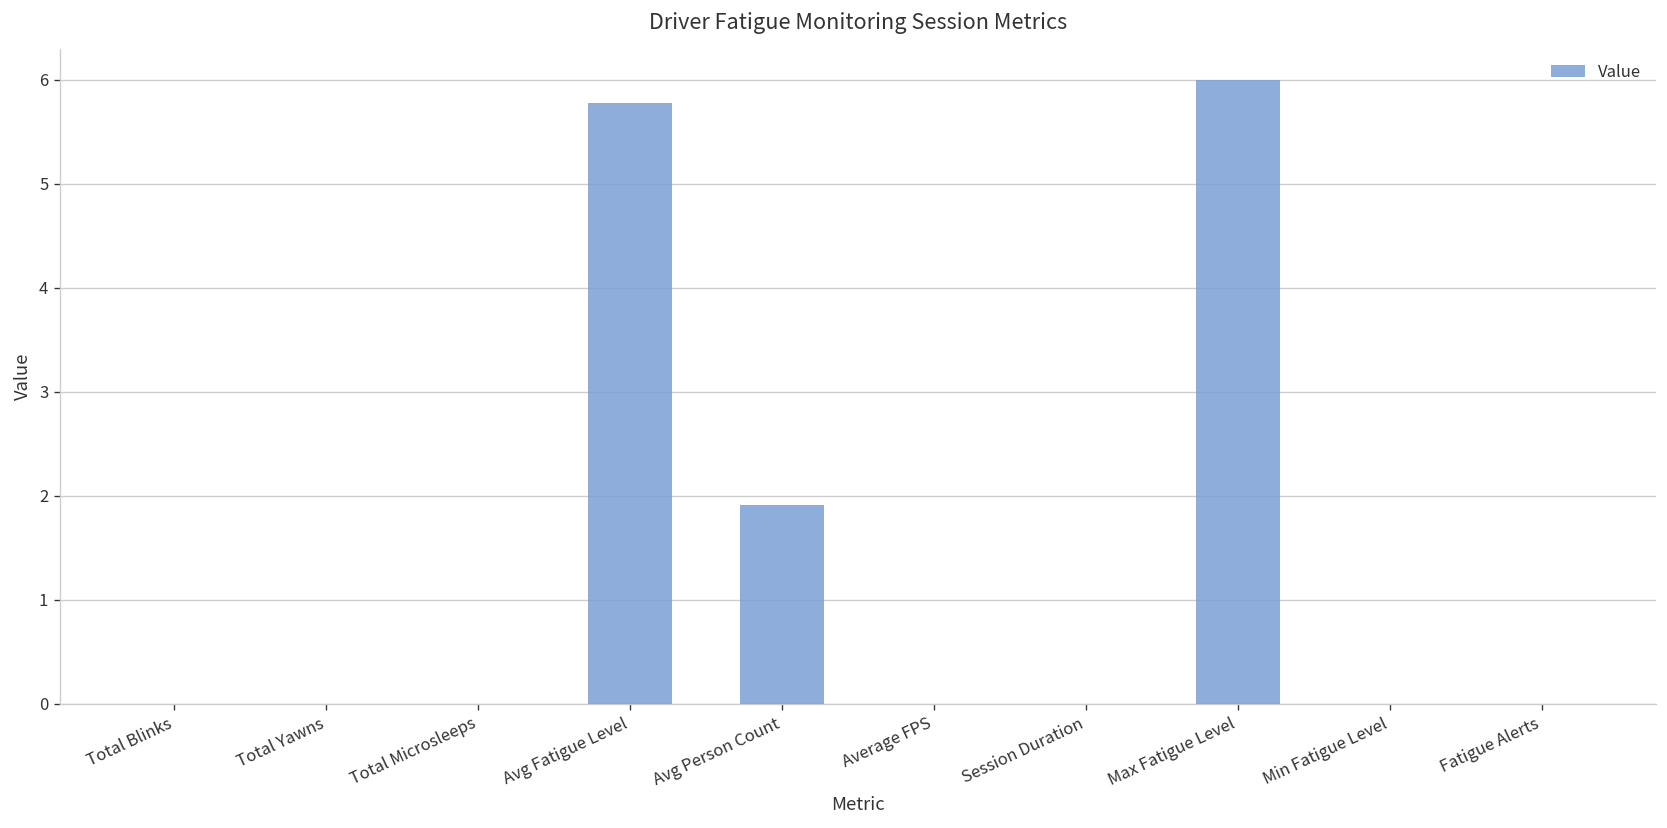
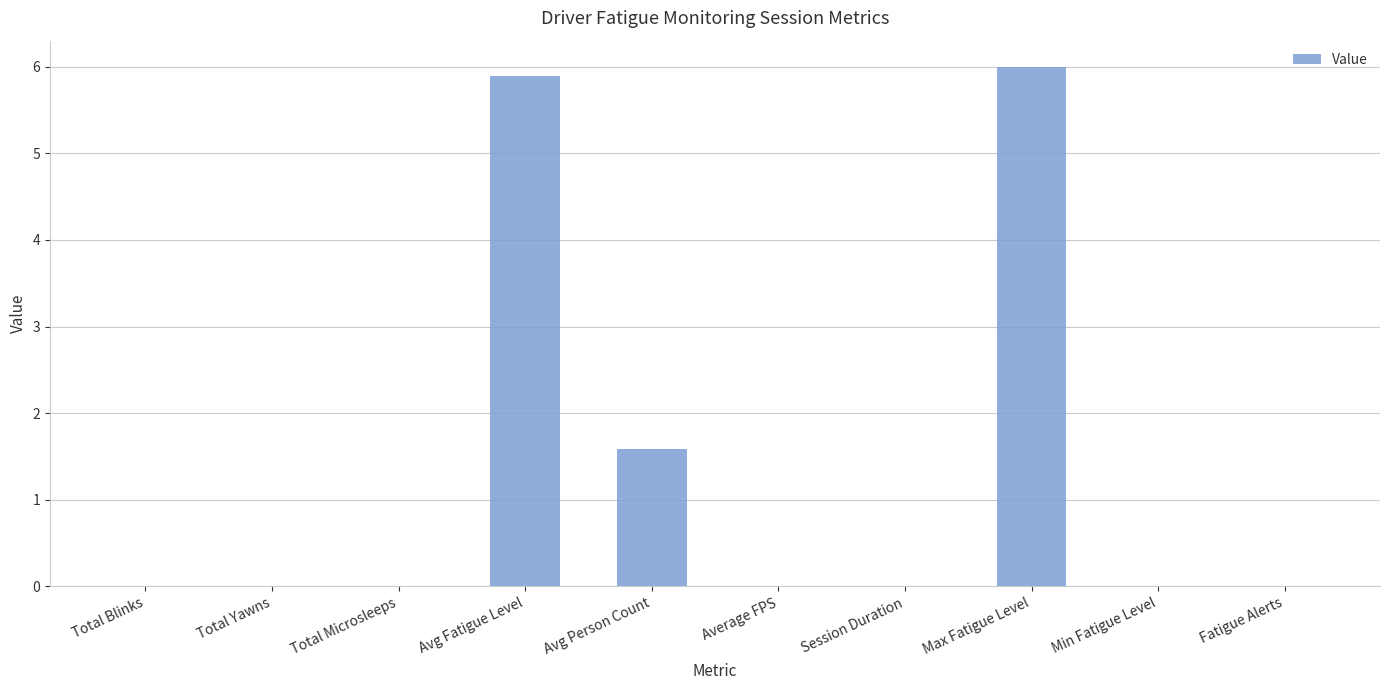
  {
    "Total Blinks": 0.0,
    "Total Yawns": 0.0,
    "Total Microsleeps": 0.0,
-   "Avg Fatigue Level": 5.8,
-   "Avg Person Count": 1.9,
+   "Avg Fatigue Level": 5.9,
+   "Avg Person Count": 1.6,
    "Average FPS": 0.0,
    "Session Duration": 0.0,
    "Max Fatigue Level": 6.0,
    "Min Fatigue Level": 0.0,
    "Fatigue Alerts": 0.0
  }
